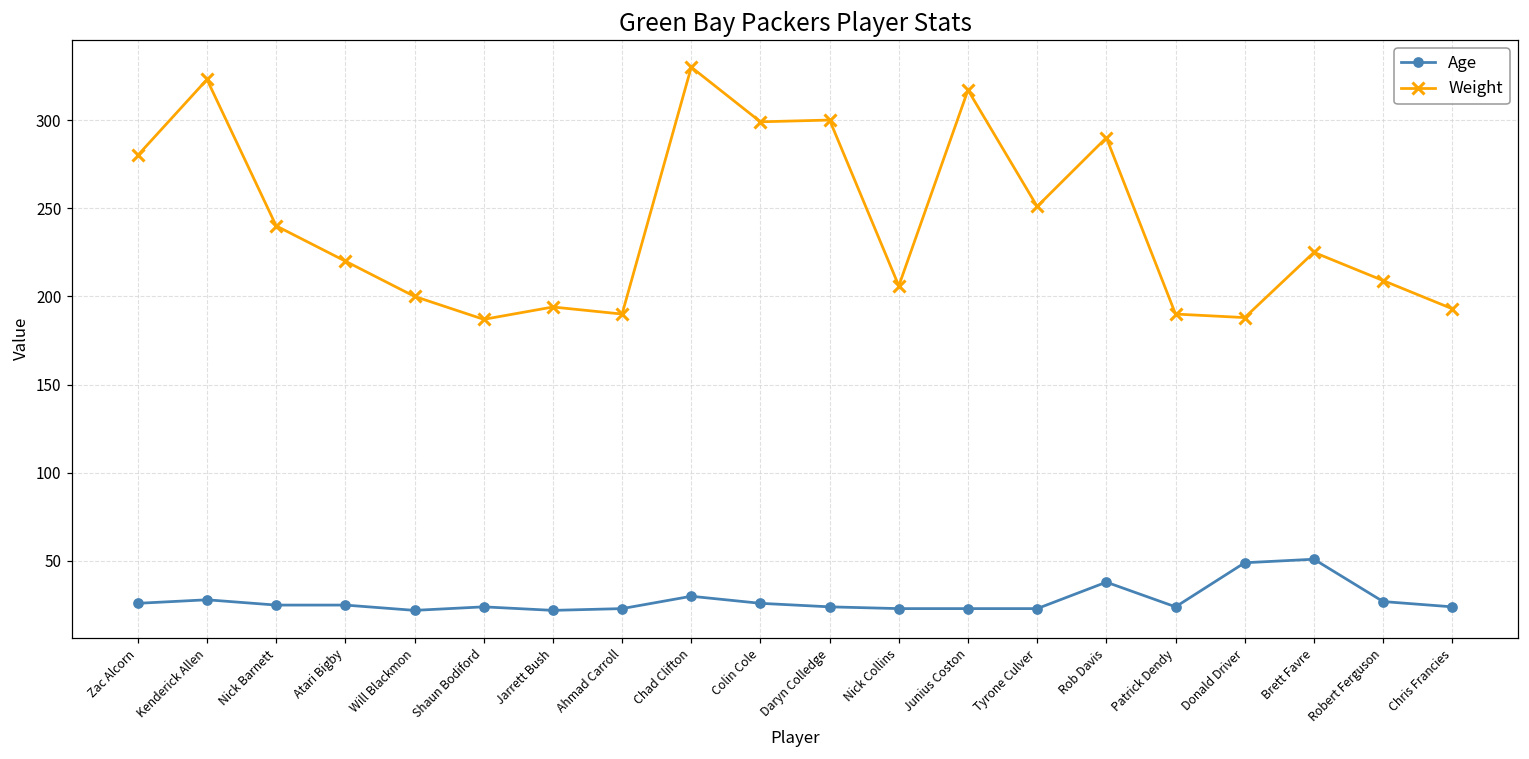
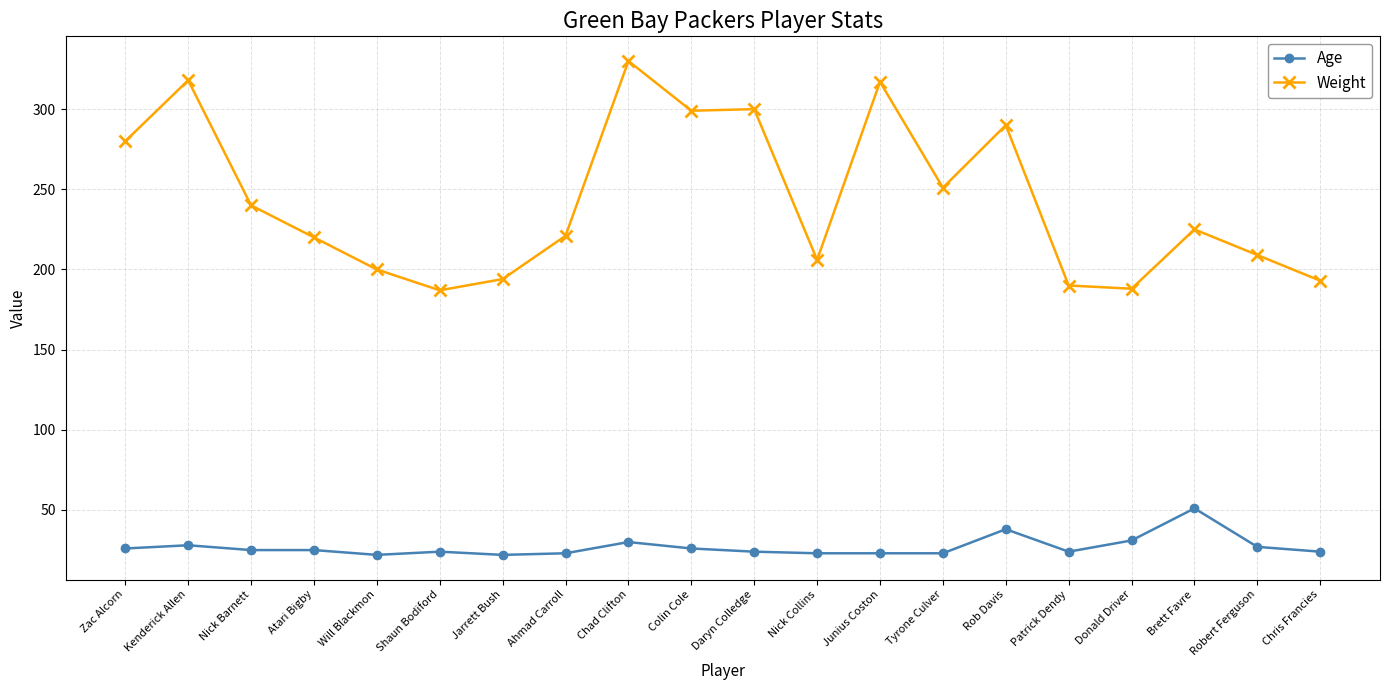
  {
    "Age": {
      "Zac Alcorn": 26,
      "Kenderick Allen": 28,
      "Nick Barnett": 25,
      "Atari Bigby": 25,
      "Will Blackmon": 22,
      "Shaun Bodiford": 24,
      "Jarrett Bush": 22,
      "Ahmad Carroll": 23,
      "Chad Clifton": 30,
      "Colin Cole": 26,
      "Daryn Colledge": 24,
      "Nick Collins": 23,
      "Junius Coston": 23,
      "Tyrone Culver": 23,
      "Rob Davis": 38,
      "Patrick Dendy": 24,
-     "Donald Driver": 49,
+     "Donald Driver": 31,
      "Brett Favre": 51,
      "Robert Ferguson": 27,
      "Chris Francies": 24
    },
    "Weight": {
      "Zac Alcorn": 280,
-     "Kenderick Allen": 323,
+     "Kenderick Allen": 318,
      "Nick Barnett": 240,
      "Atari Bigby": 220,
      "Will Blackmon": 200,
      "Shaun Bodiford": 187,
      "Jarrett Bush": 194,
-     "Ahmad Carroll": 190,
+     "Ahmad Carroll": 221,
      "Chad Clifton": 330,
      "Colin Cole": 299,
      "Daryn Colledge": 300,
      "Nick Collins": 206,
      "Junius Coston": 317,
      "Tyrone Culver": 251,
      "Rob Davis": 290,
      "Patrick Dendy": 190,
      "Donald Driver": 188,
      "Brett Favre": 225,
      "Robert Ferguson": 209,
      "Chris Francies": 193
    }
  }
